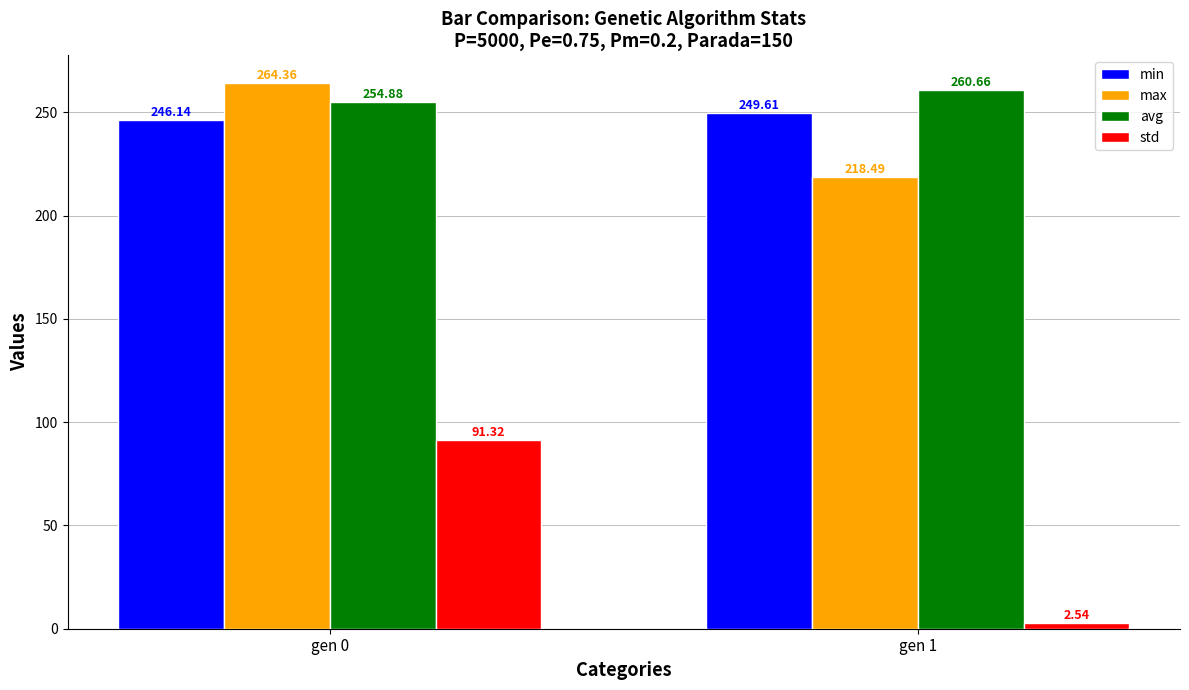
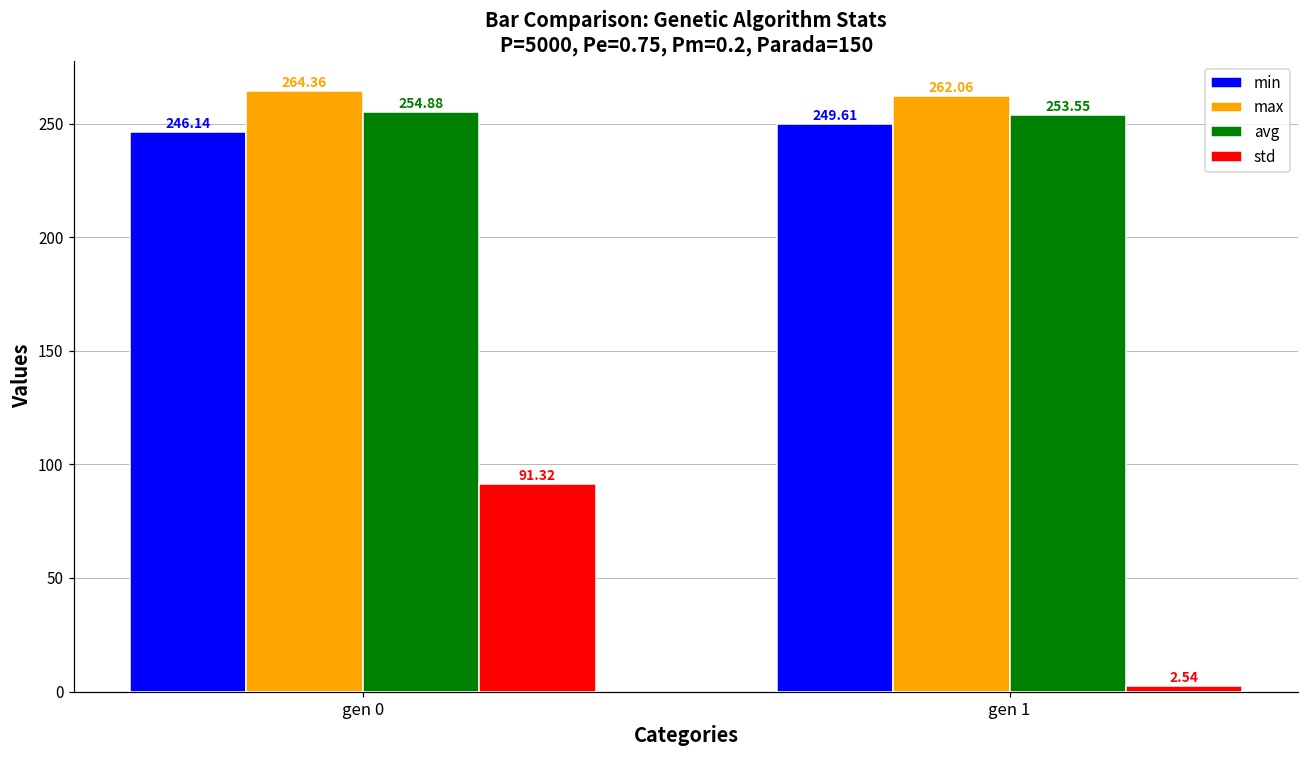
  {
    "min": {
      "gen 0": 246.14,
      "gen 1": 249.61
    },
    "max": {
      "gen 0": 264.36,
-     "gen 1": 218.49
+     "gen 1": 262.06
    },
    "avg": {
      "gen 0": 254.88,
-     "gen 1": 260.66
+     "gen 1": 253.55
    },
    "std": {
      "gen 0": 91.32,
      "gen 1": 2.54
    }
  }
